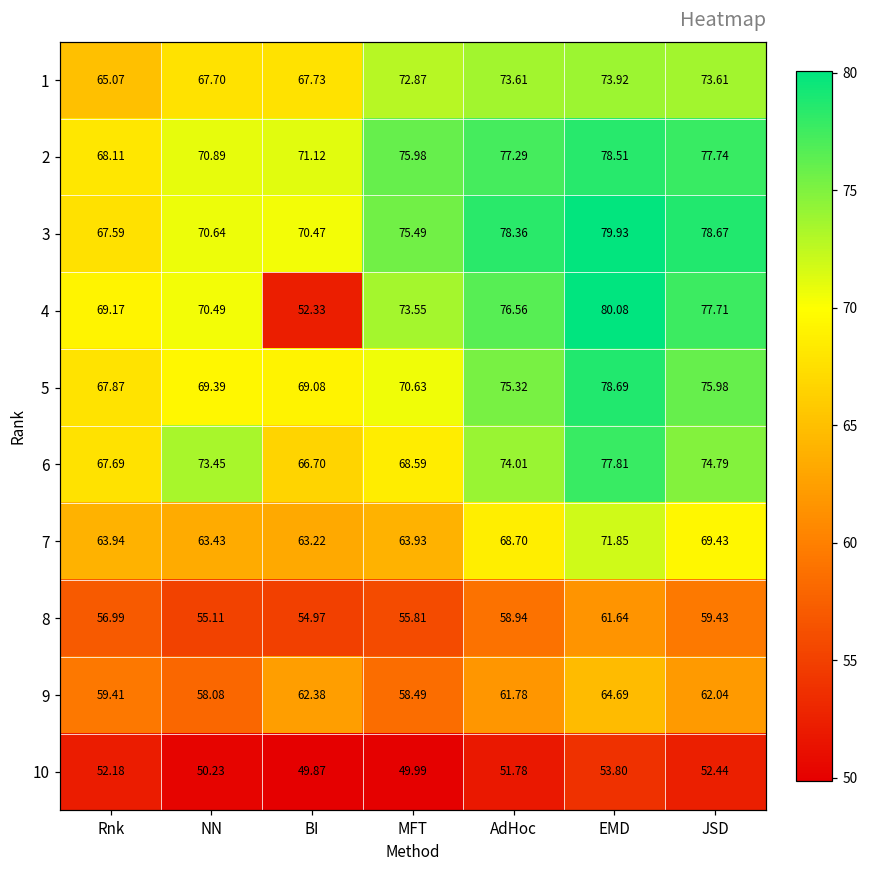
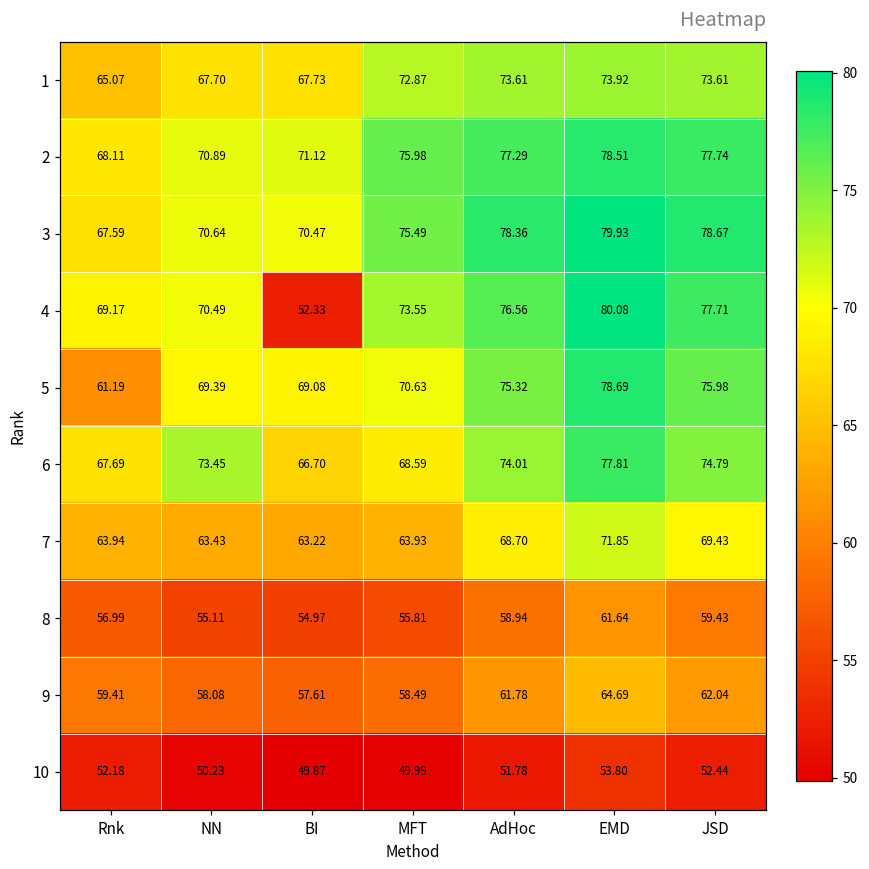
  {
    "1": {
      "Rnk": 65.07,
      "NN": 67.70,
      "BI": 67.73,
      "MFT": 72.87,
      "AdHoc": 73.61,
      "EMD": 73.92,
      "JSD": 73.61
    },
    "2": {
      "Rnk": 68.11,
      "NN": 70.89,
      "BI": 71.12,
      "MFT": 75.98,
      "AdHoc": 77.29,
      "EMD": 78.51,
      "JSD": 77.74
    },
    "3": {
      "Rnk": 67.59,
      "NN": 70.64,
      "BI": 70.47,
      "MFT": 75.49,
      "AdHoc": 78.36,
      "EMD": 79.93,
      "JSD": 78.67
    },
    "4": {
      "Rnk": 69.17,
      "NN": 70.49,
      "BI": 52.33,
      "MFT": 73.55,
      "AdHoc": 76.56,
      "EMD": 80.08,
      "JSD": 77.71
    },
    "5": {
-     "Rnk": 67.87,
+     "Rnk": 61.19,
      "NN": 69.39,
      "BI": 69.08,
      "MFT": 70.63,
      "AdHoc": 75.32,
      "EMD": 78.69,
      "JSD": 75.98
    },
    "6": {
      "Rnk": 67.69,
      "NN": 73.45,
      "BI": 66.70,
      "MFT": 68.59,
      "AdHoc": 74.01,
      "EMD": 77.81,
      "JSD": 74.79
    },
    "7": {
      "Rnk": 63.94,
      "NN": 63.43,
      "BI": 63.22,
      "MFT": 63.93,
      "AdHoc": 68.70,
      "EMD": 71.85,
      "JSD": 69.43
    },
    "8": {
      "Rnk": 56.99,
      "NN": 55.11,
      "BI": 54.97,
      "MFT": 55.81,
      "AdHoc": 58.94,
      "EMD": 61.64,
      "JSD": 59.43
    },
    "9": {
      "Rnk": 59.41,
      "NN": 58.08,
-     "BI": 62.38,
+     "BI": 57.61,
      "MFT": 58.49,
      "AdHoc": 61.78,
      "EMD": 64.69,
      "JSD": 62.04
    },
    "10": {
      "Rnk": 52.18,
      "NN": 50.23,
      "BI": 49.87,
      "MFT": 49.99,
      "AdHoc": 51.78,
      "EMD": 53.80,
      "JSD": 52.44
    }
  }
